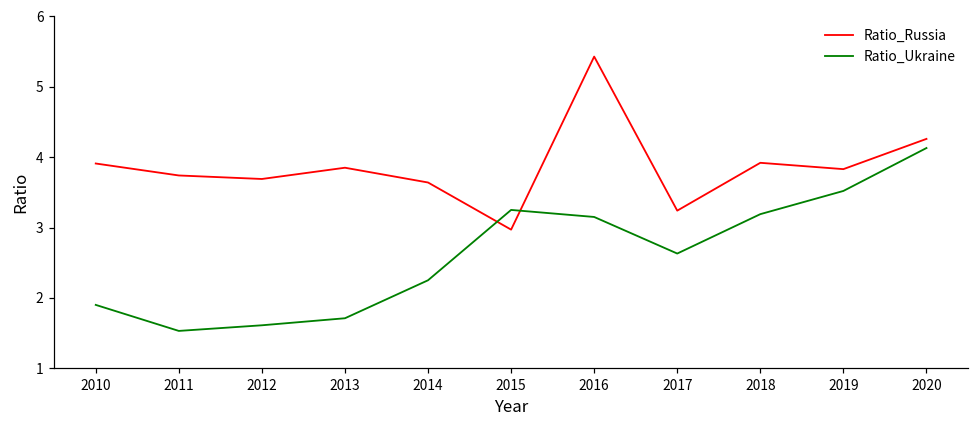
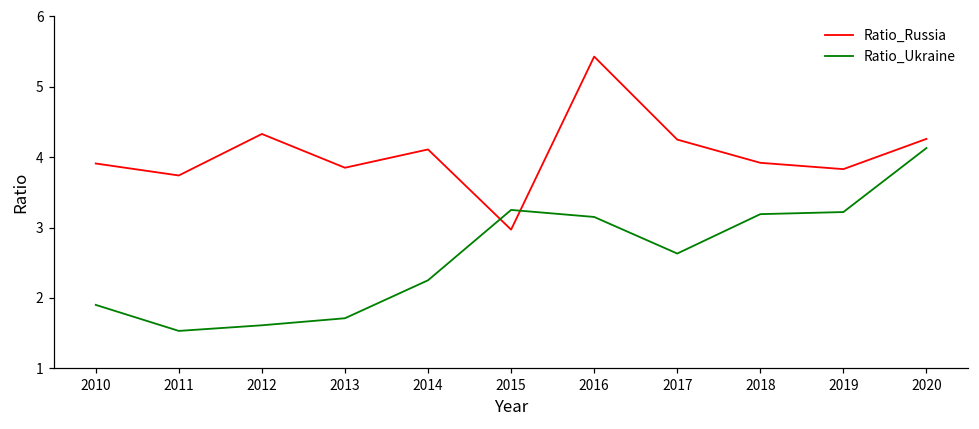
  {
    "Ratio_Russia": {
      "2010": 3.9,
      "2011": 3.7,
-     "2012": 3.7,
+     "2012": 4.3,
      "2013": 3.9,
-     "2014": 3.6,
+     "2014": 4.1,
      "2015": 3.0,
      "2016": 5.4,
-     "2017": 3.2,
+     "2017": 4.3,
      "2018": 3.9,
      "2019": 3.8,
      "2020": 4.3
    },
    "Ratio_Ukraine": {
      "2010": 1.9,
      "2011": 1.5,
      "2012": 1.6,
      "2013": 1.7,
      "2014": 2.3,
      "2015": 3.3,
      "2016": 3.2,
      "2017": 2.6,
      "2018": 3.2,
-     "2019": 3.5,
+     "2019": 3.2,
      "2020": 4.1
    }
  }
